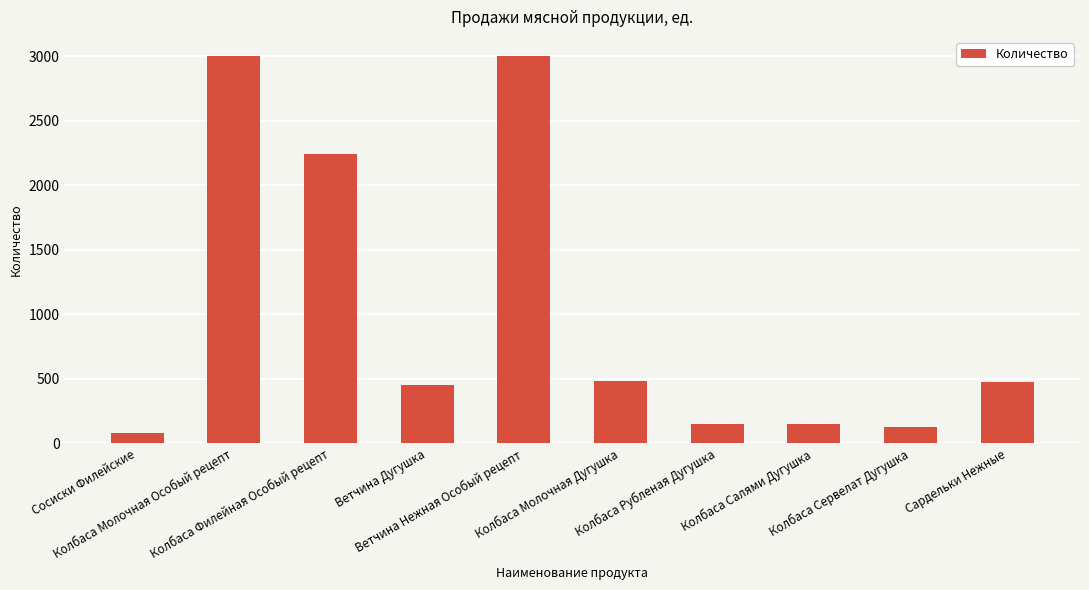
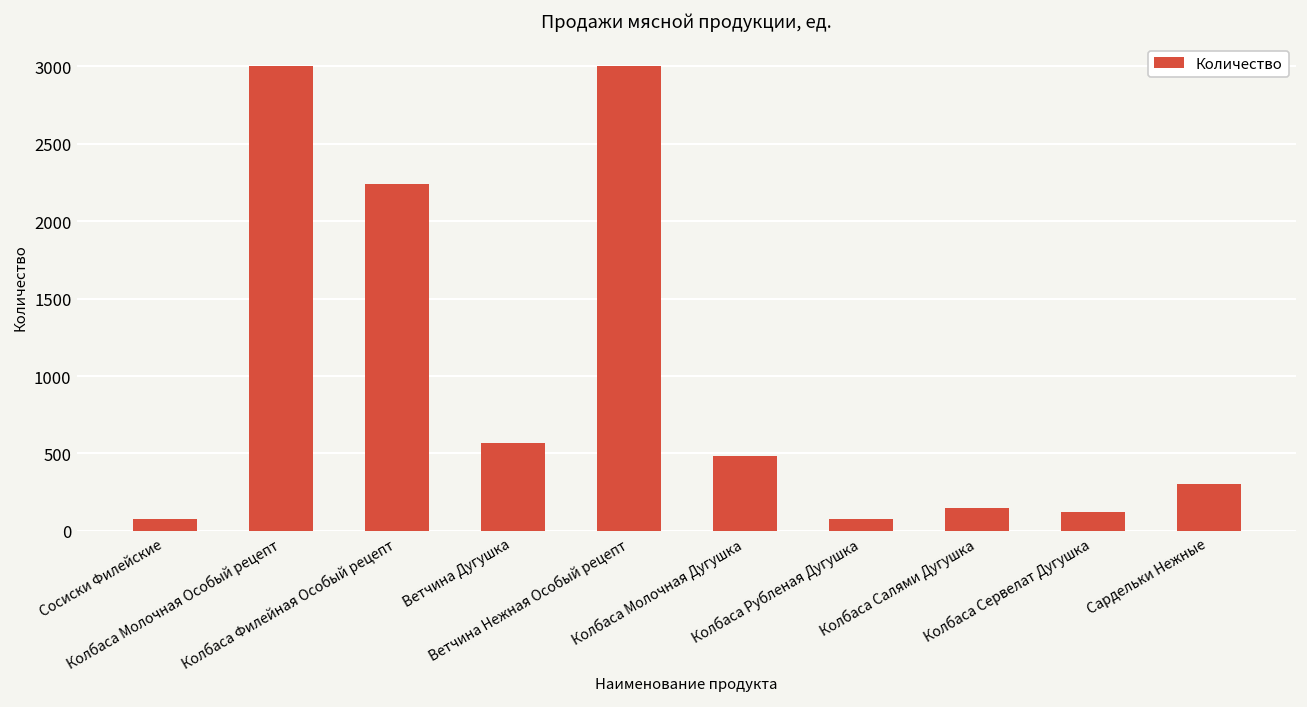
  {
    "Сосиски Филейские": 80,
    "Колбаса Молочная Особый рецепт": 3000,
    "Колбаса Филейная Особый рецепт": 2240,
-   "Ветчина Дугушка": 450,
+   "Ветчина Дугушка": 570,
    "Ветчина Нежная Особый рецепт": 3000,
    "Колбаса Молочная Дугушка": 490,
-   "Колбаса Рубленая Дугушка": 150,
+   "Колбаса Рубленая Дугушка": 70,
    "Колбаса Салями Дугушка": 150,
    "Колбаса Сервелат Дугушка": 130,
-   "Сардельки Нежные": 480
+   "Сардельки Нежные": 300
  }
